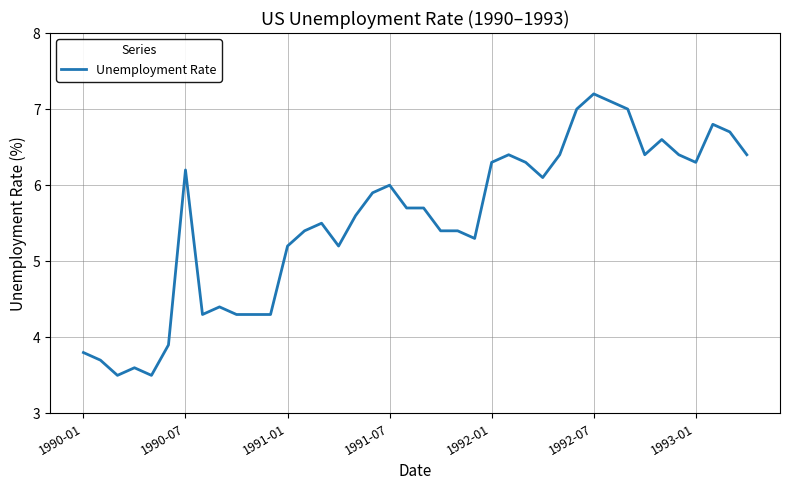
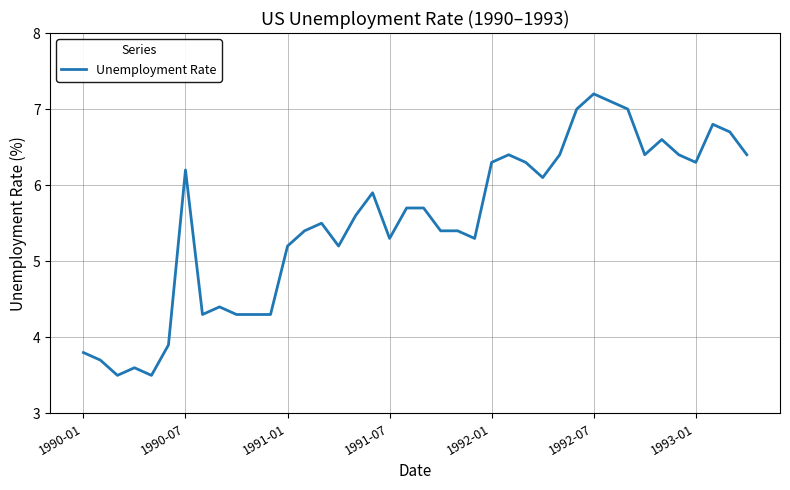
  {
    "1990-01": 3.8,
    "1990-07": 6.2,
    "1991-01": 5.2,
-   "1991-07": 6.0,
+   "1991-07": 5.3,
    "1992-01": 6.3,
    "1992-07": 7.2,
    "1993-01": 6.3
  }
